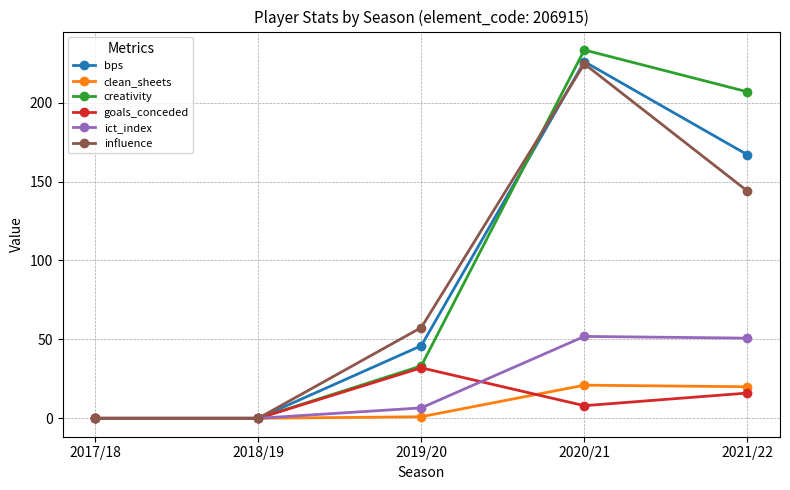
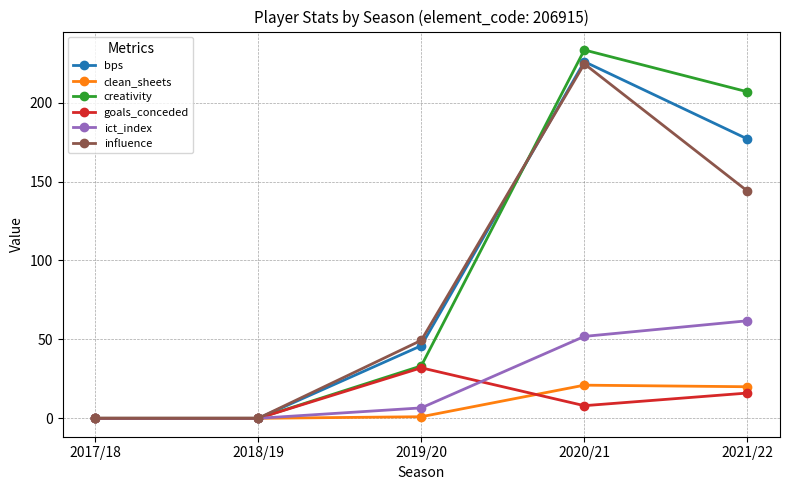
  {
    "bps": {
      "2019/20": 46,
-     "2021/22": 167
+     "2021/22": 177
    },
    "clean_sheets": {
      "2019/20": 1,
      "2020/21": 21,
      "2021/22": 20
    },
    "creativity": {
      "2020/21": 233,
      "2021/22": 207
    },
    "goals_conceded": {
      "2020/21": 8,
      "2021/22": 16
    },
    "ict_index": {
      "2019/20": 7,
      "2020/21": 52,
-     "2021/22": 51
+     "2021/22": 62
    },
    "influence": {
-     "2019/20": 58,
+     "2019/20": 49,
      "2021/22": 144
    }
  }
